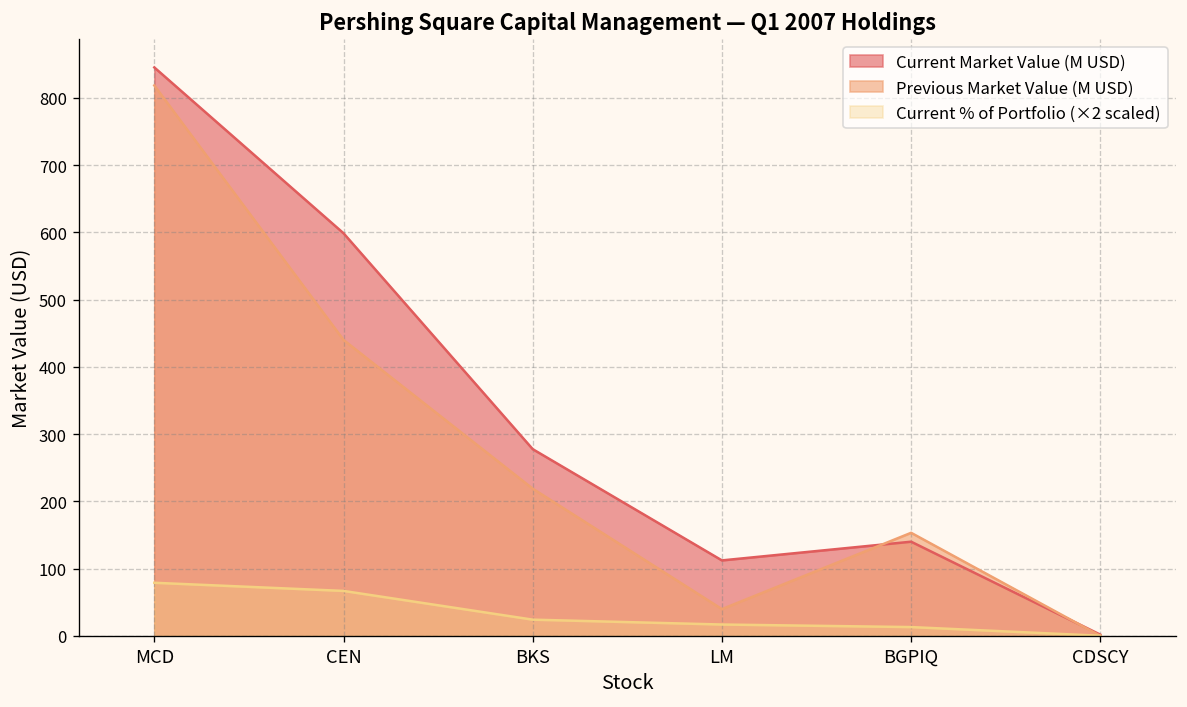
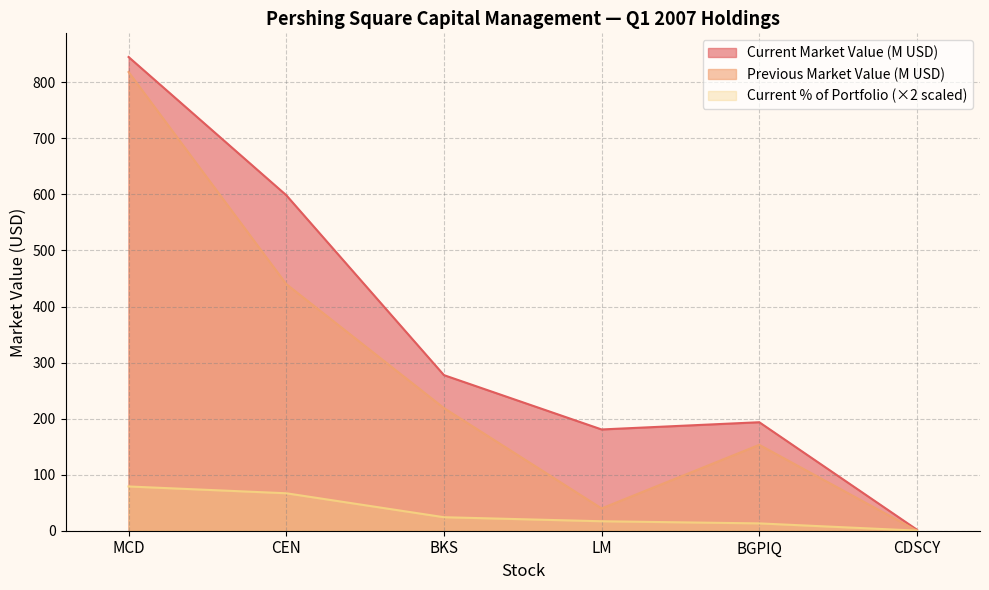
  {
    "Current Market Value (M USD)": {
      "MCD": 850,
      "CEN": 600,
      "BKS": 280,
-     "LM": 110,
-     "BGPIQ": 140
+     "LM": 180,
+     "BGPIQ": 190
    }
  }
